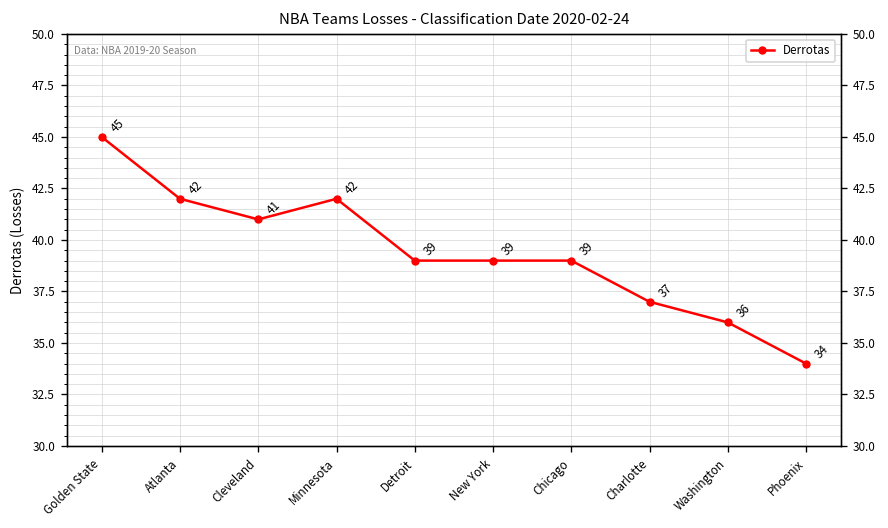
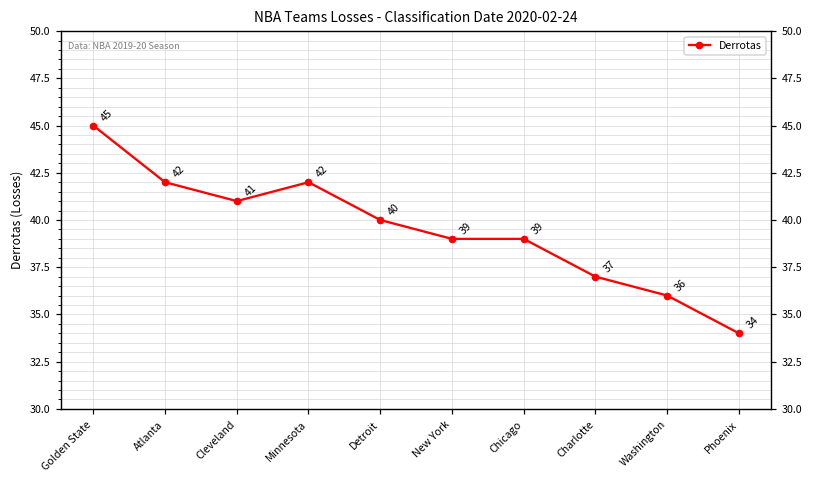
  {
    "Golden State": 45,
    "Atlanta": 42,
    "Cleveland": 41,
    "Minnesota": 42,
-   "Detroit": 39,
+   "Detroit": 40,
    "New York": 39,
    "Chicago": 39,
    "Charlotte": 37,
    "Washington": 36,
    "Phoenix": 34
  }
